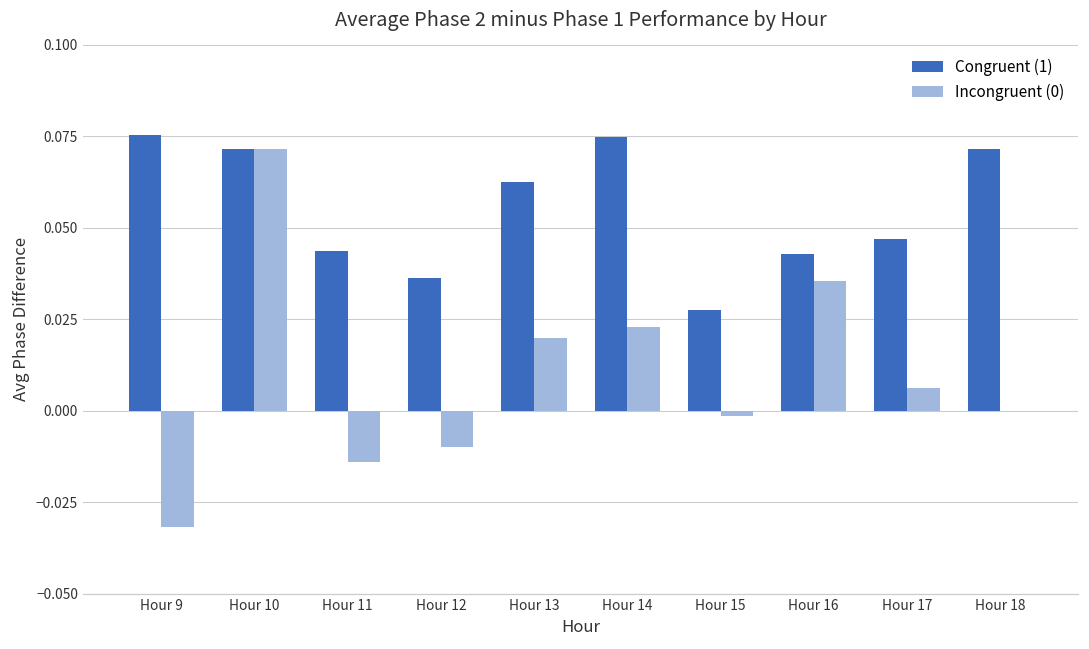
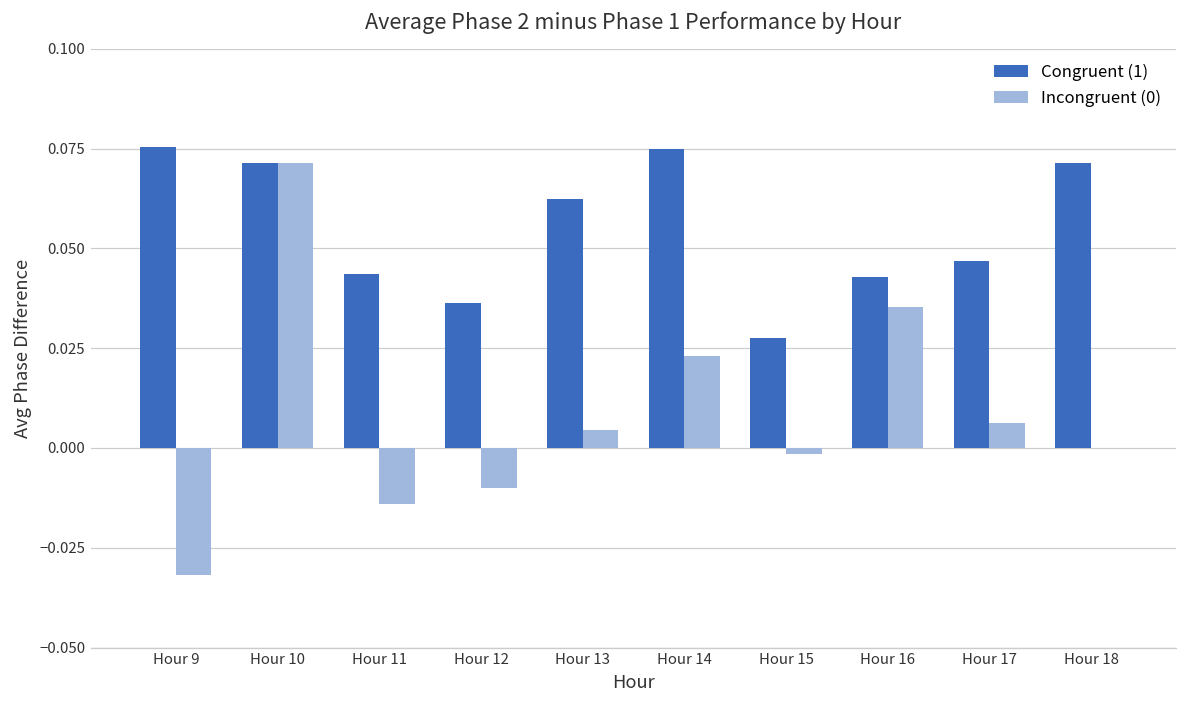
  {
    "Congruent (1)": {
      "Hour 9": 0.075,
      "Hour 10": 0.071,
      "Hour 11": 0.044,
      "Hour 12": 0.036,
      "Hour 13": 0.062,
      "Hour 14": 0.075,
      "Hour 15": 0.027,
      "Hour 16": 0.043,
      "Hour 17": 0.047,
      "Hour 18": 0.071
    },
    "Incongruent (0)": {
      "Hour 9": -0.032,
      "Hour 10": 0.071,
      "Hour 11": -0.014,
      "Hour 12": -0.010,
-     "Hour 13": 0.020,
+     "Hour 13": 0.005,
      "Hour 14": 0.023,
      "Hour 15": -0.002,
      "Hour 16": 0.035,
      "Hour 17": 0.006,
      "Hour 18": 0.000
    }
  }
